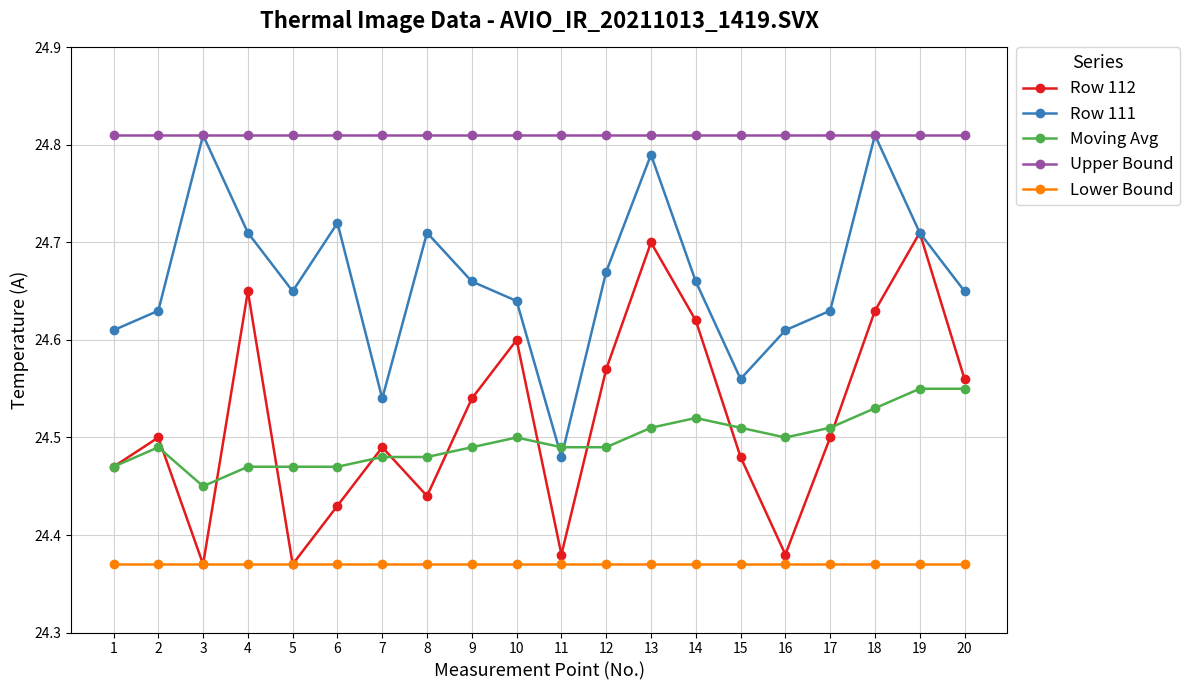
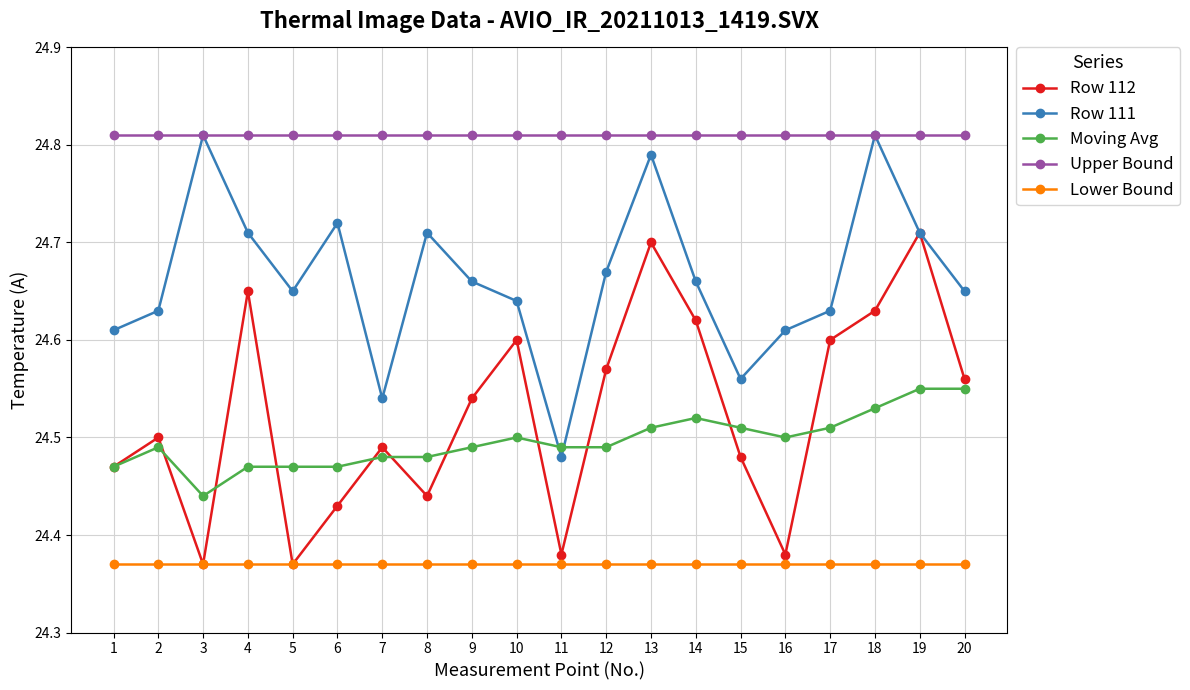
  {
    "Row 112": {
      "2": 24.5,
      "4": 24.65,
      "6": 24.43,
      "7": 24.49,
      "8": 24.44,
      "9": 24.54,
      "10": 24.6,
      "11": 24.38,
      "12": 24.57,
      "13": 24.7,
      "14": 24.62,
      "15": 24.48,
      "16": 24.38,
-     "17": 24.5,
+     "17": 24.6,
      "18": 24.63,
      "20": 24.56
    },
    "Row 111": {
      "1": 24.61,
      "2": 24.63,
      "4": 24.71,
      "5": 24.65,
      "6": 24.72,
      "7": 24.54,
      "8": 24.71,
      "9": 24.66,
      "10": 24.64,
      "11": 24.48,
      "12": 24.67,
      "13": 24.79,
      "14": 24.66,
      "15": 24.56,
      "16": 24.61,
      "17": 24.63,
      "20": 24.65
    },
    "Moving Avg": {
      "2": 24.49,
-     "3": 24.45,
+     "3": 24.44,
      "4": 24.47,
      "5": 24.47,
      "6": 24.47,
      "7": 24.48,
      "8": 24.48,
      "9": 24.49,
      "10": 24.50,
      "11": 24.49,
      "12": 24.49,
      "13": 24.51,
      "14": 24.52,
      "15": 24.51,
      "16": 24.50,
      "17": 24.51,
      "18": 24.53,
      "19": 24.55,
      "20": 24.55
    },
    "Upper Bound": {
      "1": 24.81,
      "2": 24.81,
      "4": 24.81,
      "5": 24.81,
      "6": 24.81,
      "7": 24.81,
      "8": 24.81,
      "9": 24.81,
      "10": 24.81,
      "11": 24.81,
      "12": 24.81,
      "13": 24.81,
      "14": 24.81,
      "15": 24.81,
      "16": 24.81,
      "17": 24.81,
      "19": 24.81,
      "20": 24.81
    },
    "Lower Bound": {
      "1": 24.37,
      "2": 24.37,
      "4": 24.37,
      "6": 24.37,
      "7": 24.37,
      "8": 24.37,
      "9": 24.37,
      "10": 24.37,
      "11": 24.37,
      "12": 24.37,
      "13": 24.37,
      "14": 24.37,
      "15": 24.37,
      "16": 24.37,
      "17": 24.37,
      "18": 24.37,
      "19": 24.37,
      "20": 24.37
    }
  }
